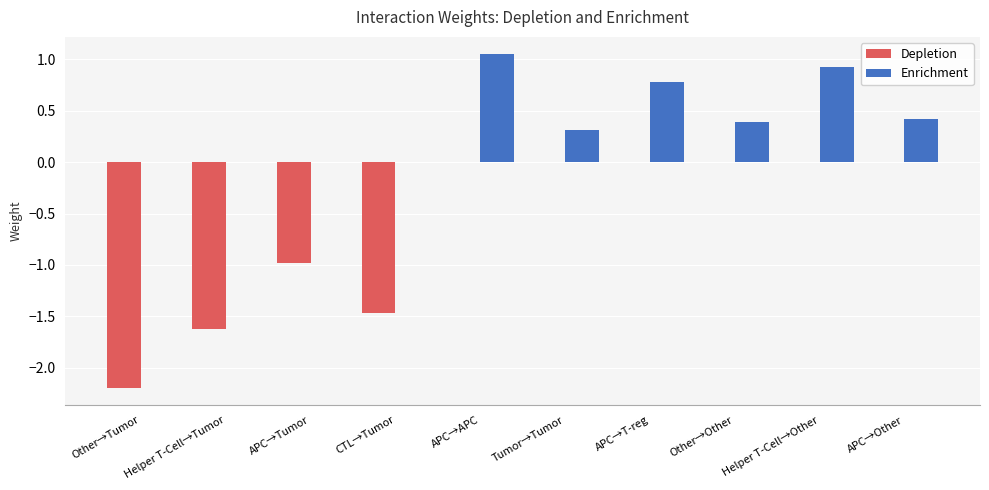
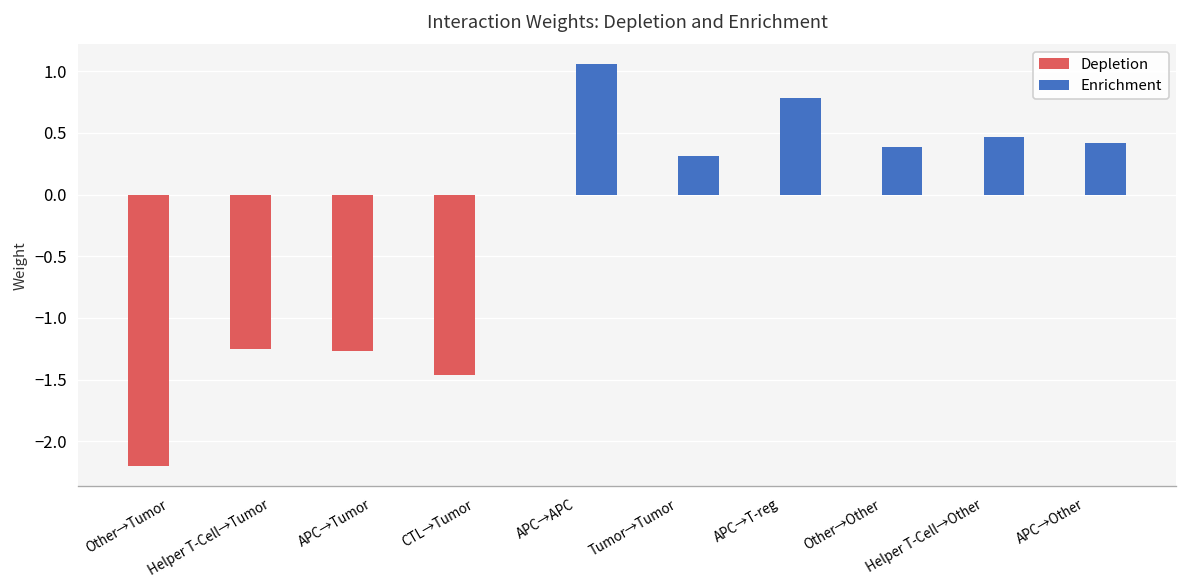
  {
    "Depletion": {
      "Other→Tumor": -2.20,
-     "Helper T-Cell→Tumor": -1.62,
-     "APC→Tumor": -0.98,
+     "Helper T-Cell→Tumor": -1.25,
+     "APC→Tumor": -1.27,
      "CTL→Tumor": -1.46,
      "APC→APC": 0.00,
      "Tumor→Tumor": 0.00,
      "APC→T-reg": 0.00,
      "Other→Other": 0.00,
      "Helper T-Cell→Other": 0.00,
      "APC→Other": 0.00
    },
    "Enrichment": {
      "Other→Tumor": 0.00,
      "Helper T-Cell→Tumor": 0.00,
      "APC→Tumor": 0.00,
      "CTL→Tumor": 0.00,
      "APC→APC": 1.06,
      "Tumor→Tumor": 0.31,
      "APC→T-reg": 0.78,
      "Other→Other": 0.39,
-     "Helper T-Cell→Other": 0.93,
+     "Helper T-Cell→Other": 0.46,
      "APC→Other": 0.42
    }
  }
